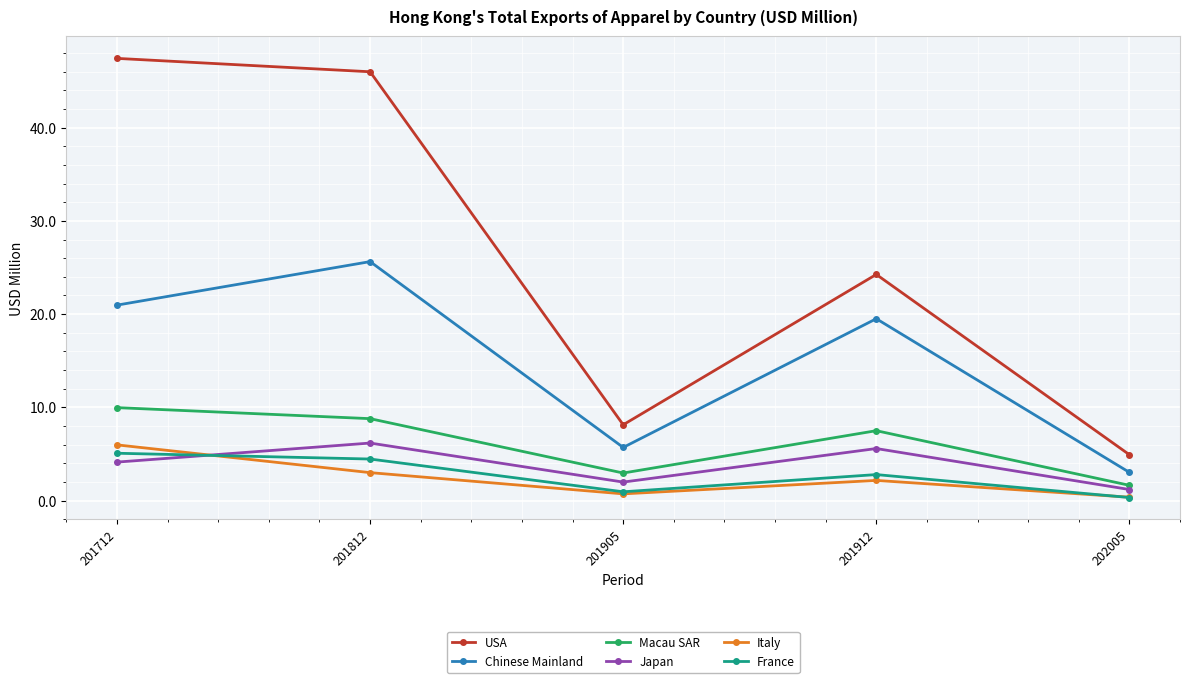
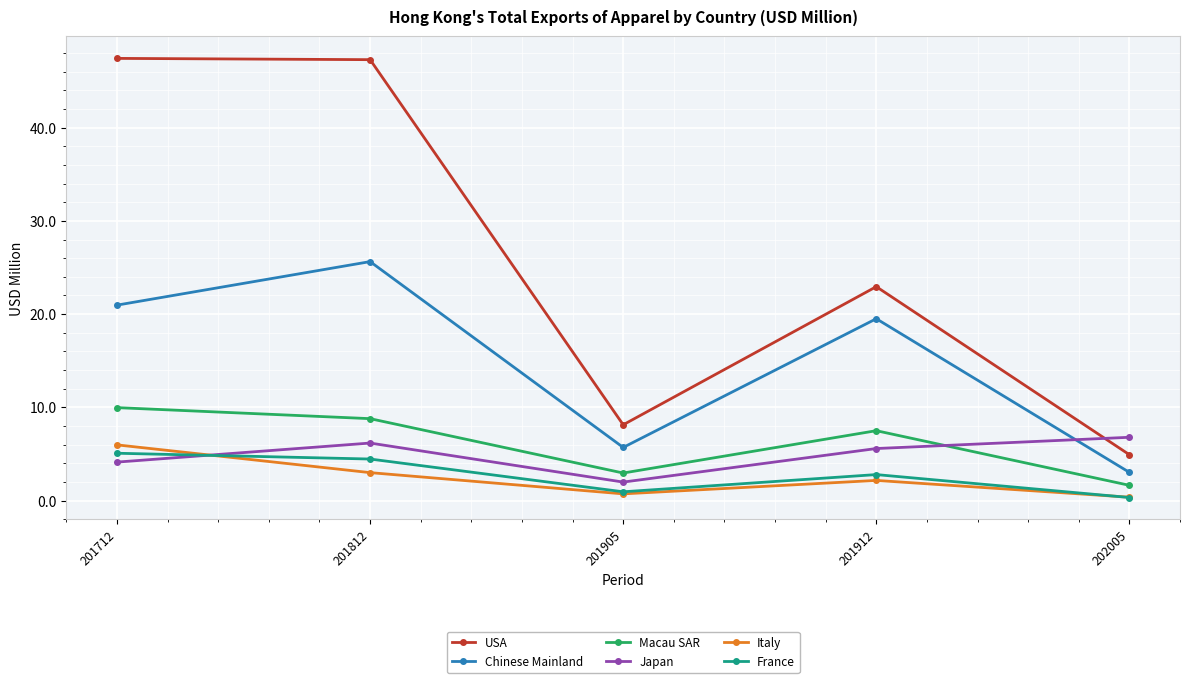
  {
    "USA": {
      "201712": 47,
-     "201812": 46,
+     "201812": 47,
      "201905": 8,
-     "201912": 24,
+     "201912": 23,
      "202005": 5
    },
    "Chinese Mainland": {
      "201712": 21,
      "201812": 26,
      "201905": 6,
      "201912": 20,
      "202005": 3
    },
    "Japan": {
      "201712": 4,
      "201812": 6,
      "201905": 2,
      "201912": 6,
-     "202005": 1
+     "202005": 7
    },
    "Italy": {
      "201712": 6,
      "201812": 3,
      "201912": 2
    }
  }
